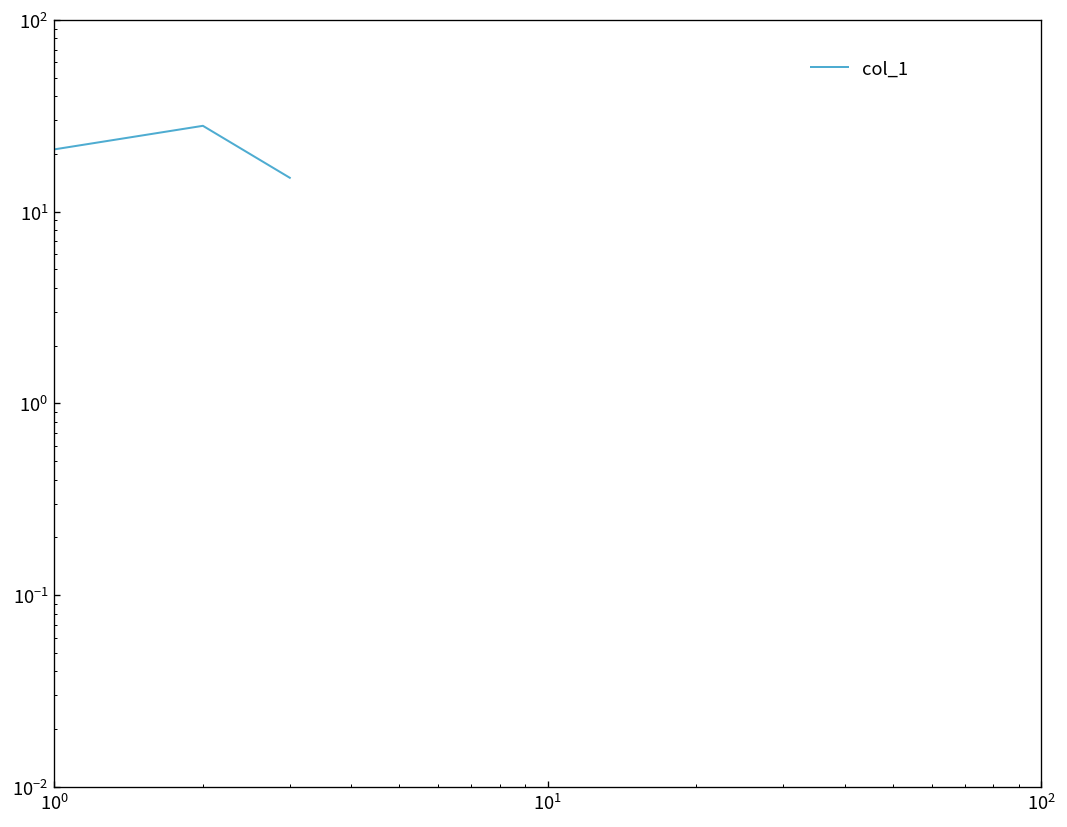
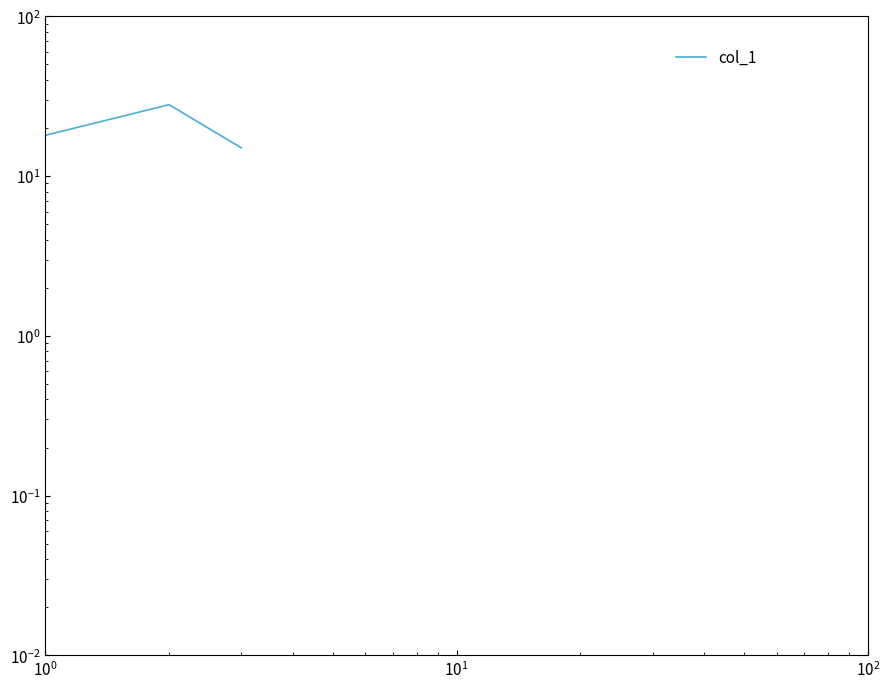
  {
-   "10^0": 21
+   "10^0": 18
  }
